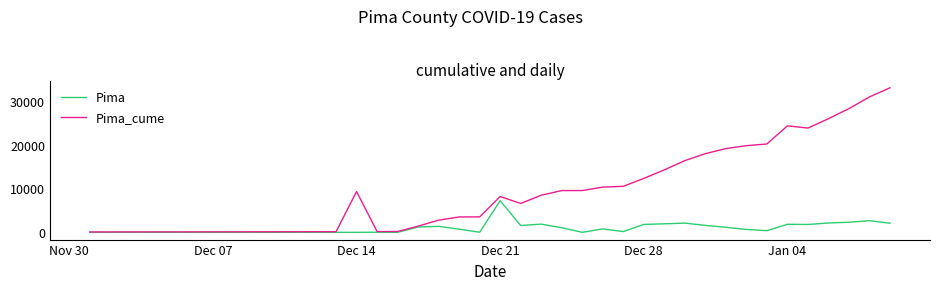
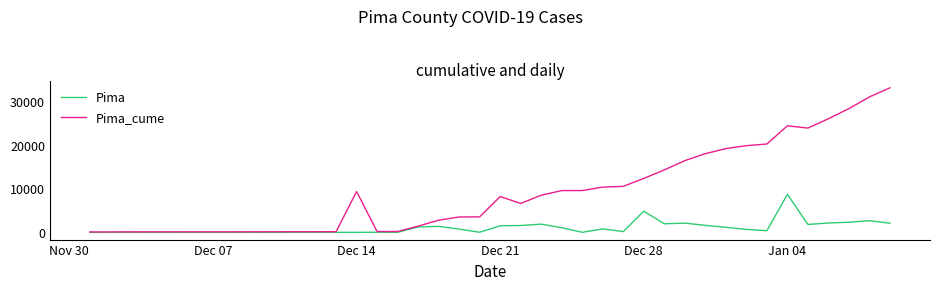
  {
    "Pima": {
      "Dec 14": 0,
-     "Dec 21": 7000,
-     "Dec 28": 2000,
-     "Jan 04": 2000
+     "Dec 21": 2000,
+     "Dec 28": 5000,
+     "Jan 04": 9000
    },
    "Pima_cume": {
      "Dec 14": 9000,
      "Dec 21": 8000,
      "Dec 28": 12000,
      "Jan 04": 24000
    }
  }
